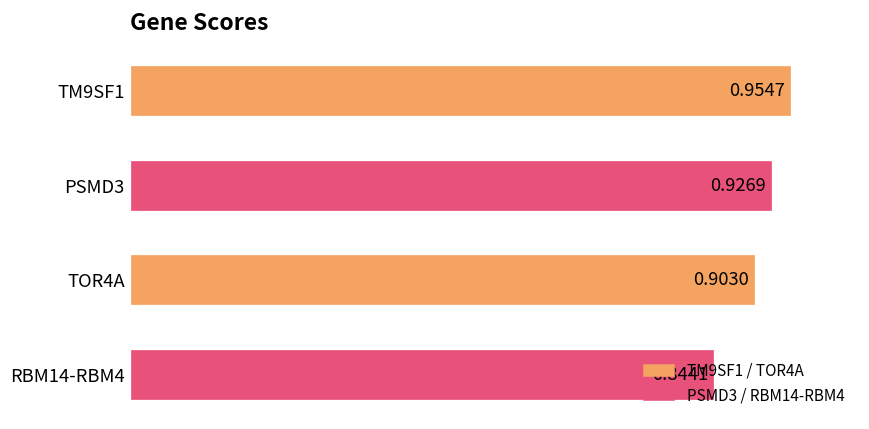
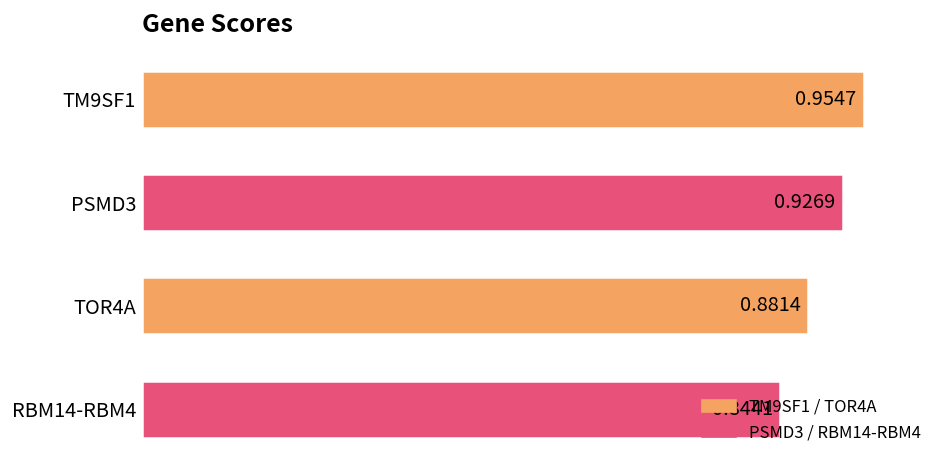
  {
    "TM9SF1": 0.9547,
    "PSMD3": 0.9269,
-   "TOR4A": 0.9030,
+   "TOR4A": 0.8814,
    "RBM14-RBM4": 0.8441
  }
